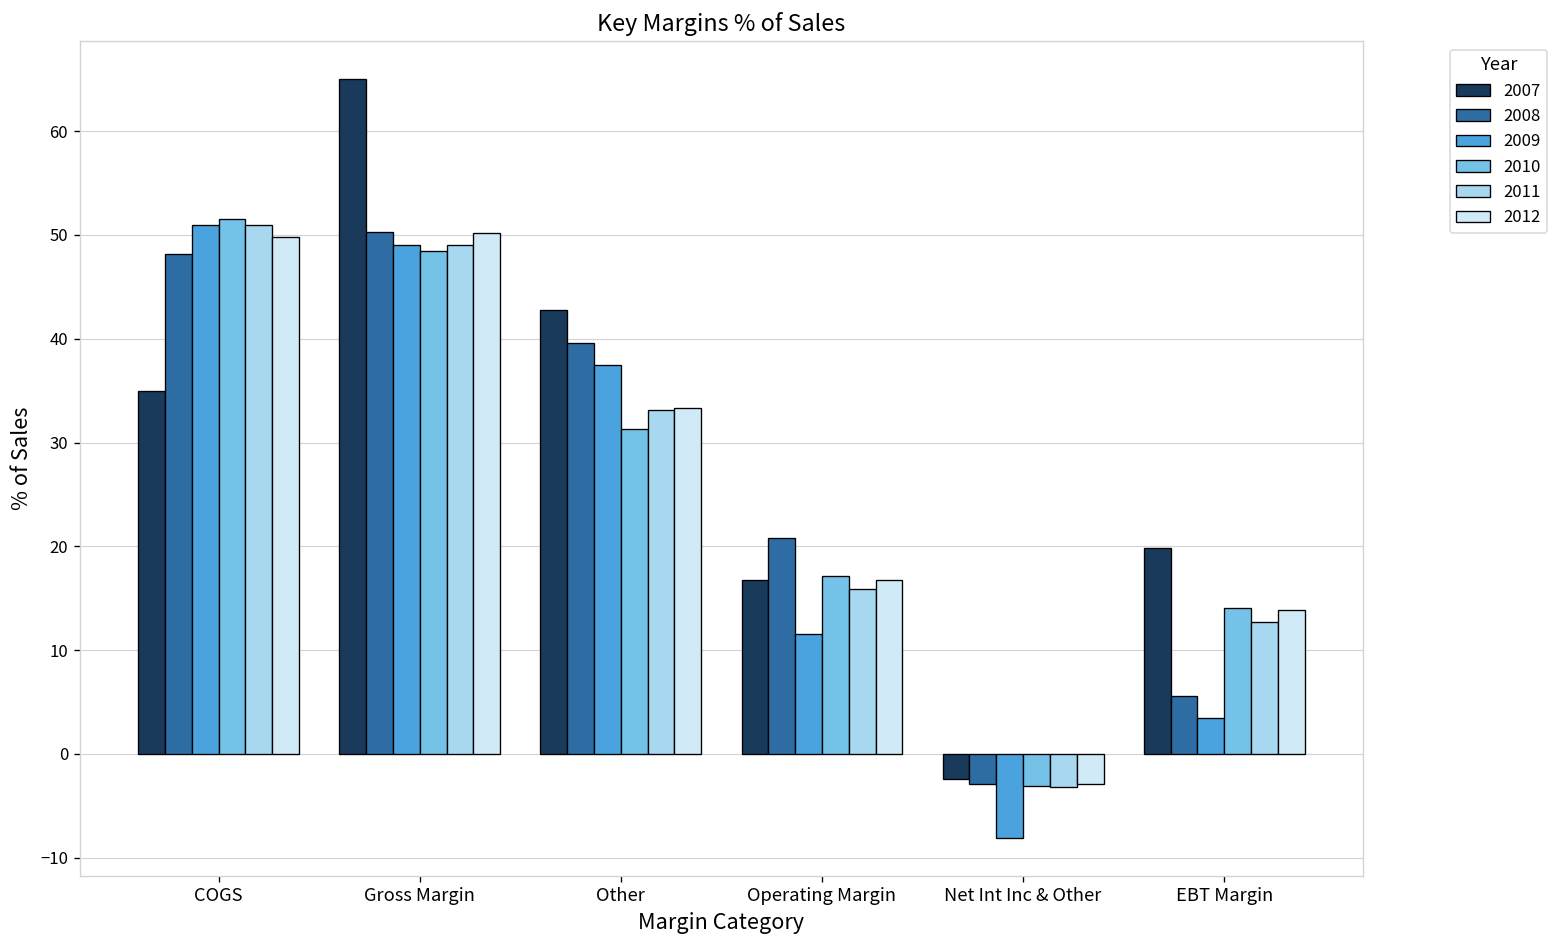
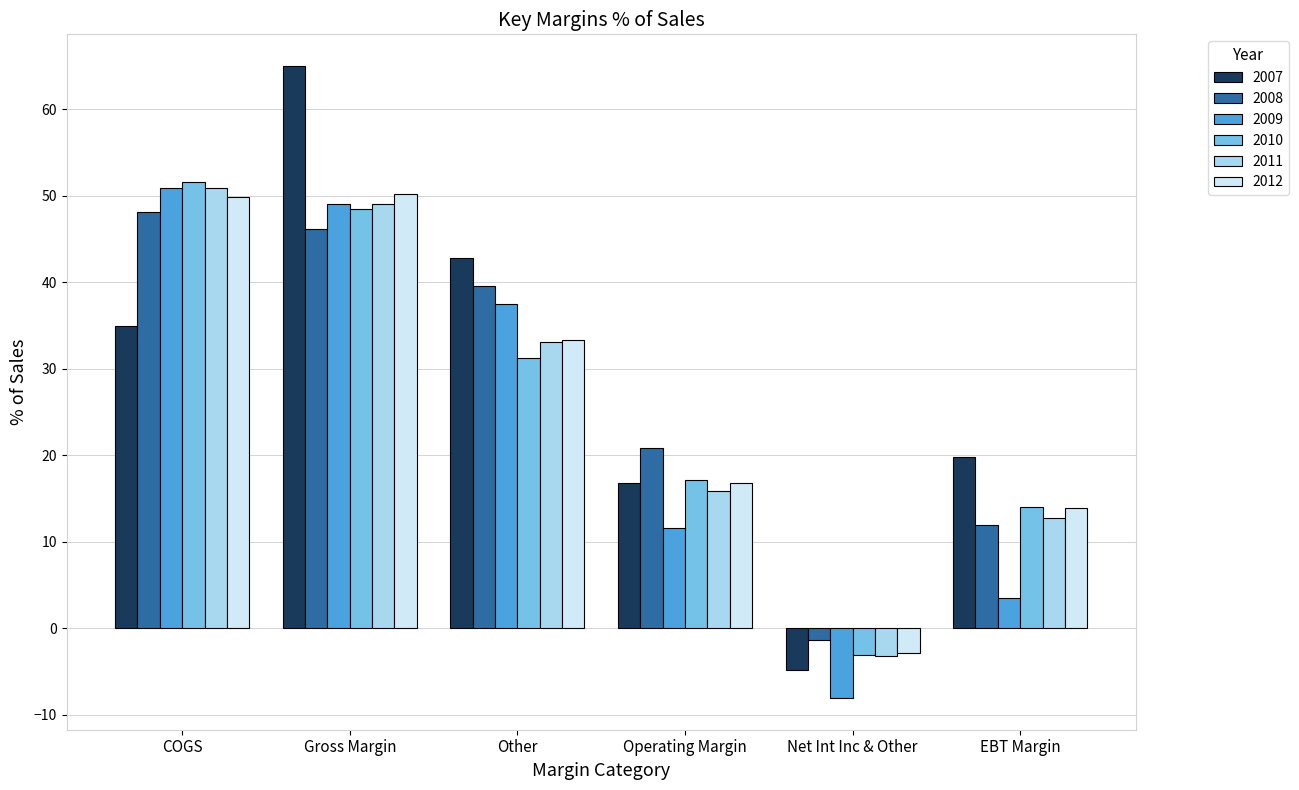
  {
    "2007": {
      "COGS": 35,
      "Gross Margin": 65,
      "Other": 43,
      "Operating Margin": 17,
-     "Net Int Inc & Other": -2,
+     "Net Int Inc & Other": -5,
      "EBT Margin": 20
    },
    "2008": {
      "COGS": 48,
-     "Gross Margin": 50,
+     "Gross Margin": 46,
      "Other": 40,
      "Operating Margin": 21,
-     "Net Int Inc & Other": -3,
-     "EBT Margin": 6
+     "Net Int Inc & Other": -1,
+     "EBT Margin": 12
    }
  }
